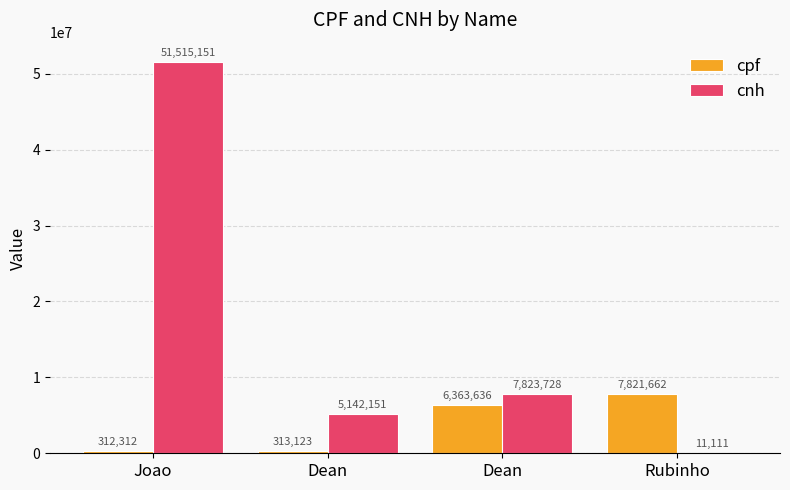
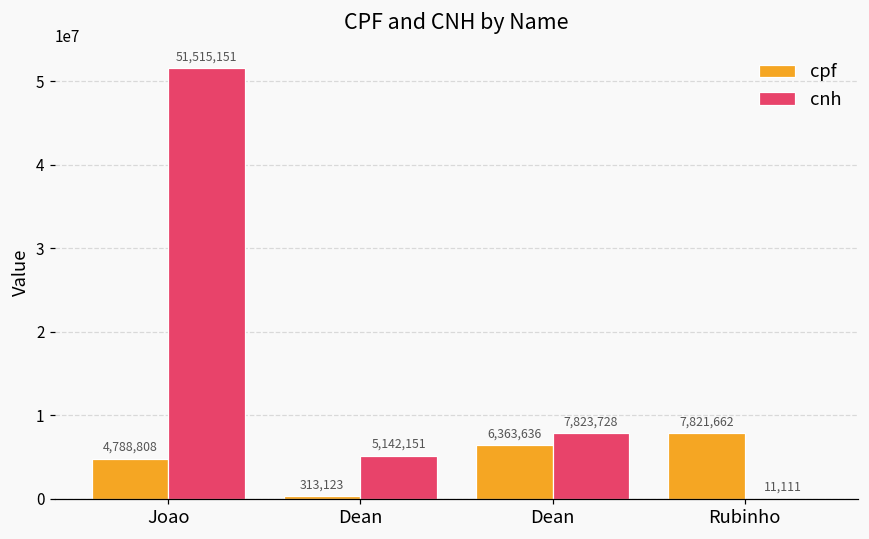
  {
    "cpf": {
-     "Joao": "312,312",
+     "Joao": "4,788,808",
      "Rubinho": "7,821,662"
    },
    "cnh": {
      "Joao": "51,515,151",
      "Rubinho": "11,111"
    }
  }
